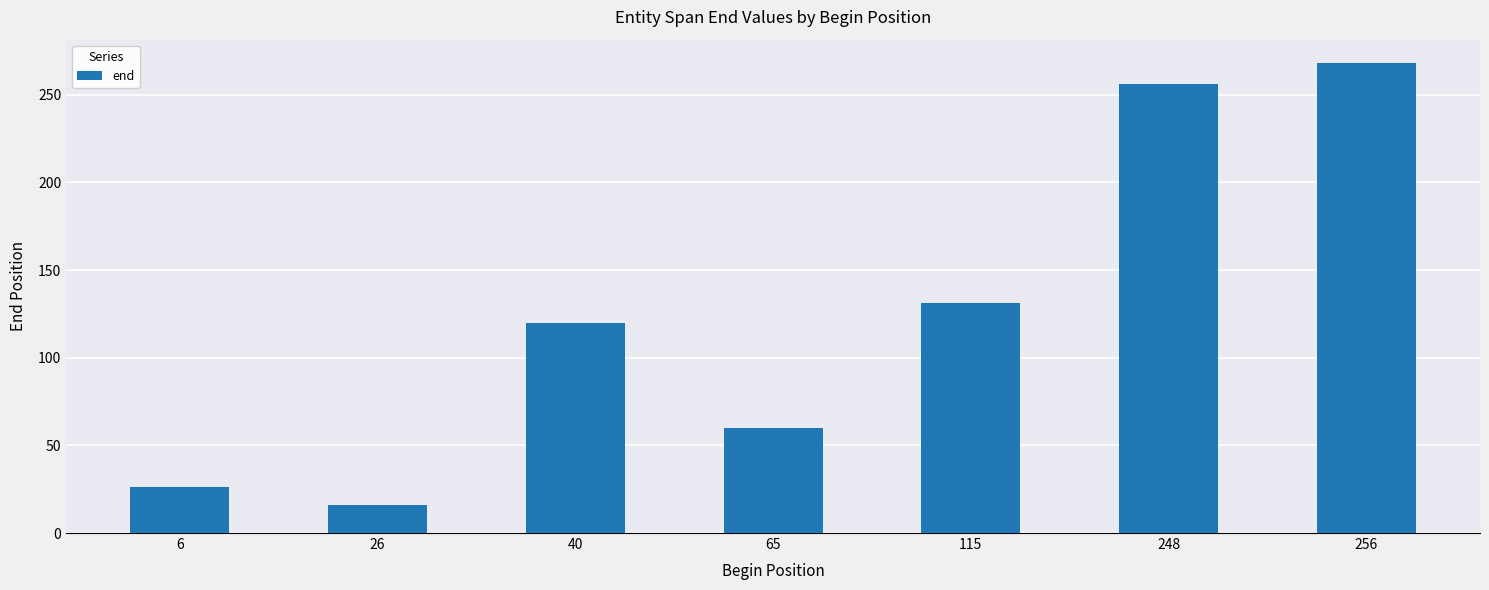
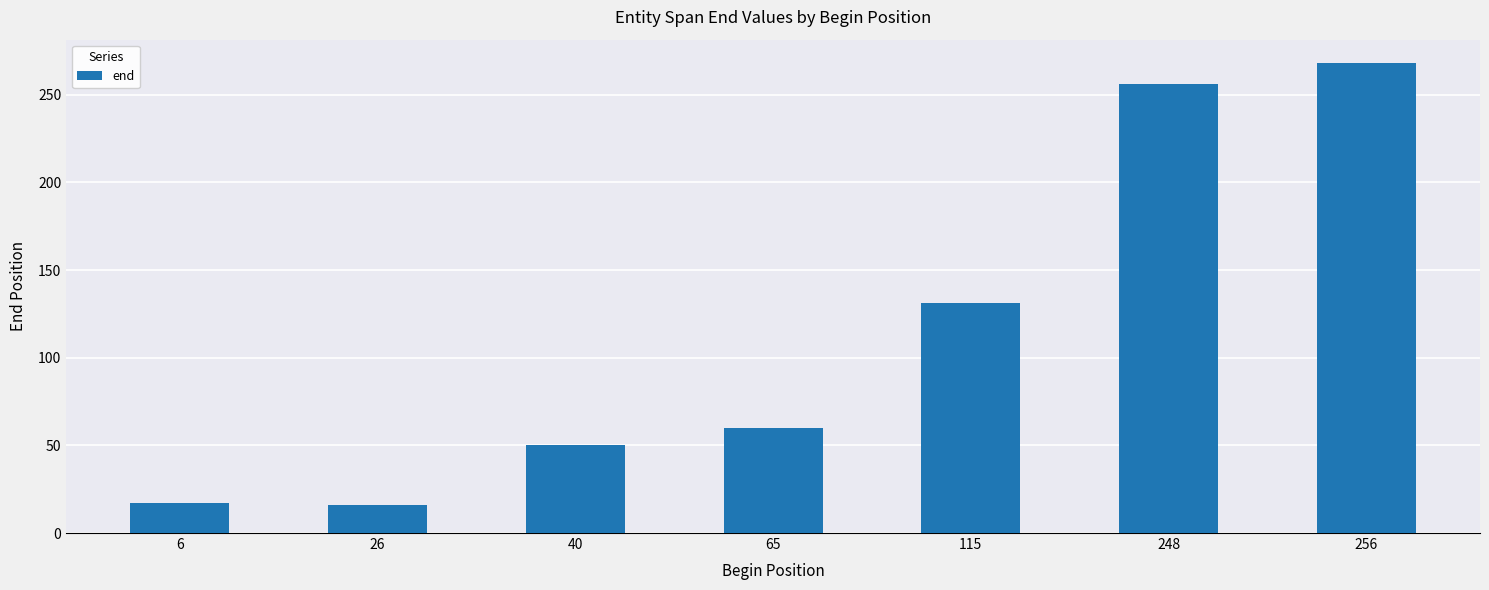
  {
-   "6": 26,
+   "6": 17,
    "26": 16,
-   "40": 120,
+   "40": 50,
    "65": 60,
    "115": 131,
    "248": 256,
    "256": 268
  }
